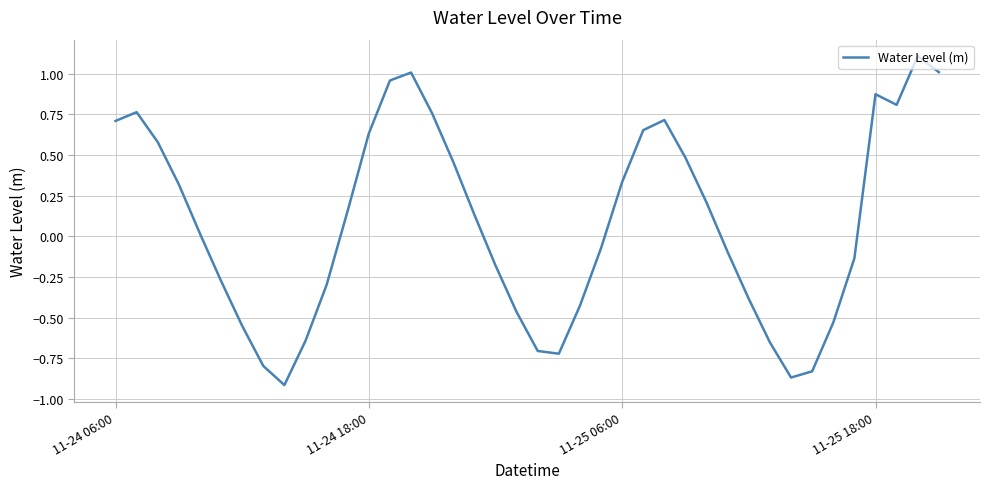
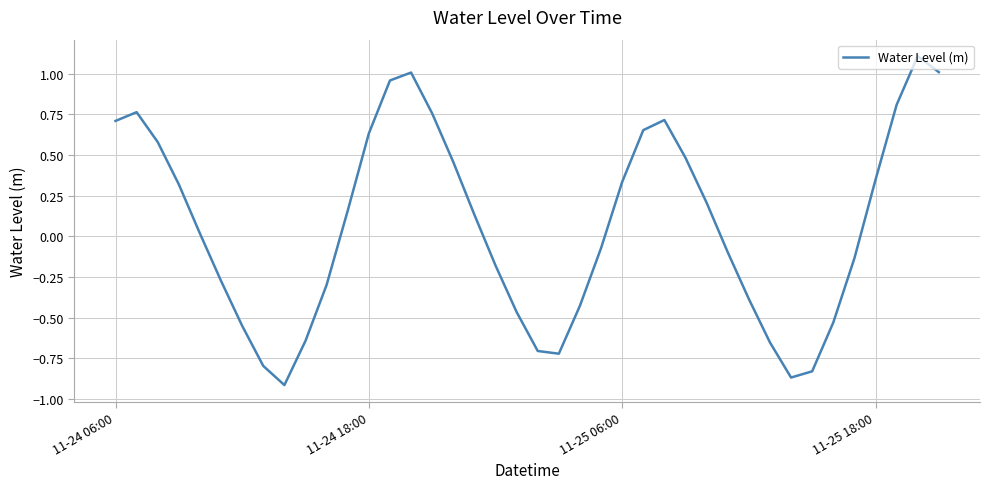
  {
    "11-24 06:00": 0.71,
    "11-24 18:00": 0.63,
    "11-25 06:00": 0.33,
-   "11-25 18:00": 0.87
+   "11-25 18:00": 0.35
  }
